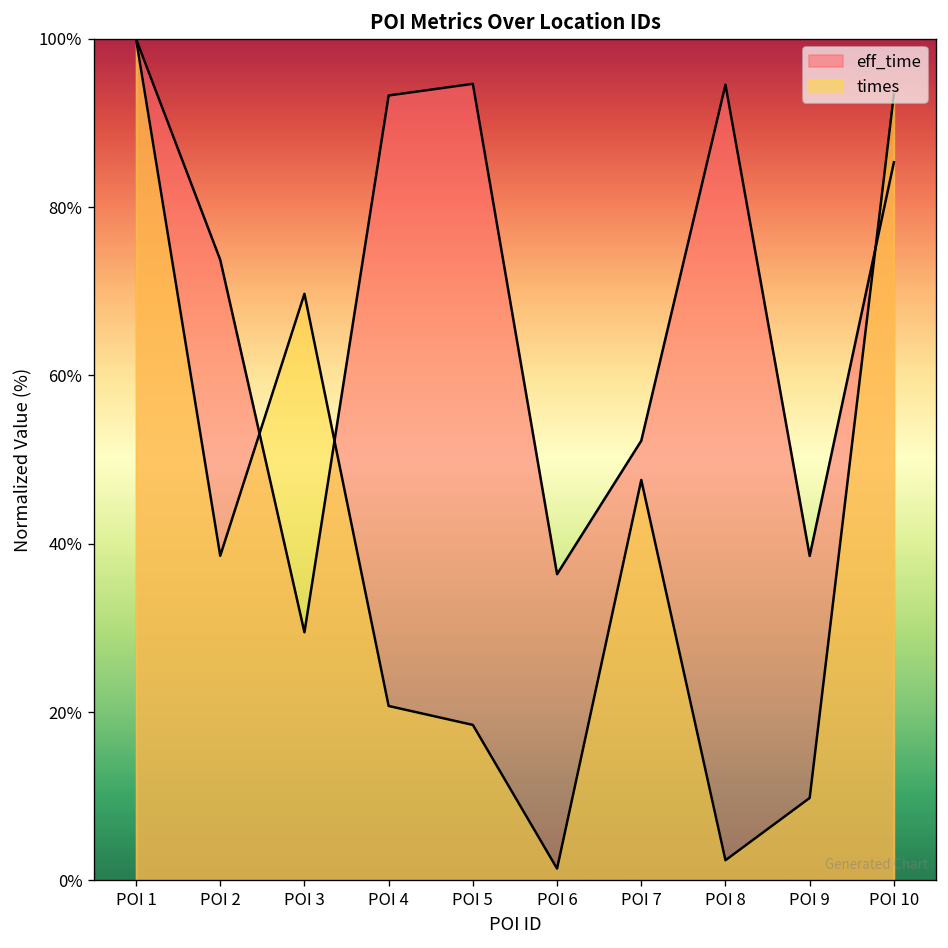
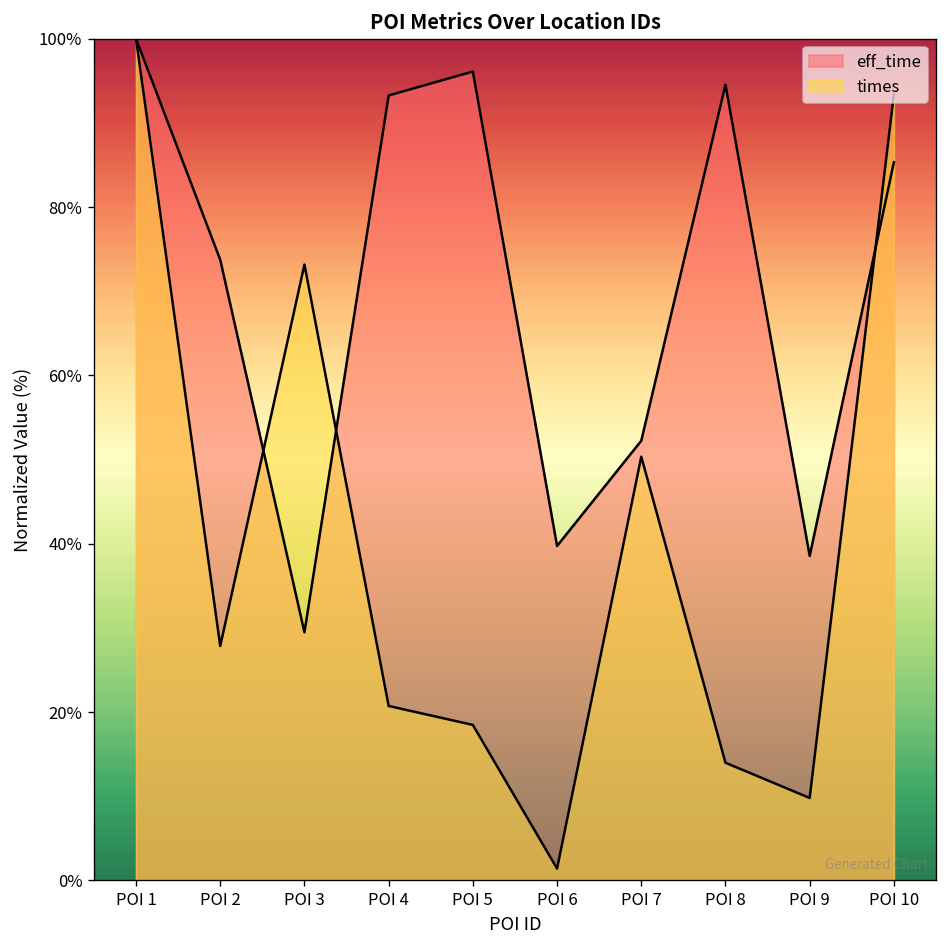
  {
    "eff_time": {
      "POI 2": "74%",
      "POI 3": "29%",
      "POI 4": "93%",
-     "POI 5": "95%",
-     "POI 6": "36%",
+     "POI 5": "96%",
+     "POI 6": "40%",
      "POI 7": "52%",
      "POI 8": "95%",
      "POI 9": "39%",
      "POI 10": "85%"
    },
    "times": {
-     "POI 2": "39%",
-     "POI 3": "70%",
+     "POI 2": "28%",
+     "POI 3": "73%",
      "POI 4": "21%",
      "POI 5": "18%",
      "POI 6": "1%",
-     "POI 7": "48%",
-     "POI 8": "2%",
+     "POI 7": "50%",
+     "POI 8": "14%",
      "POI 9": "10%"
    }
  }
